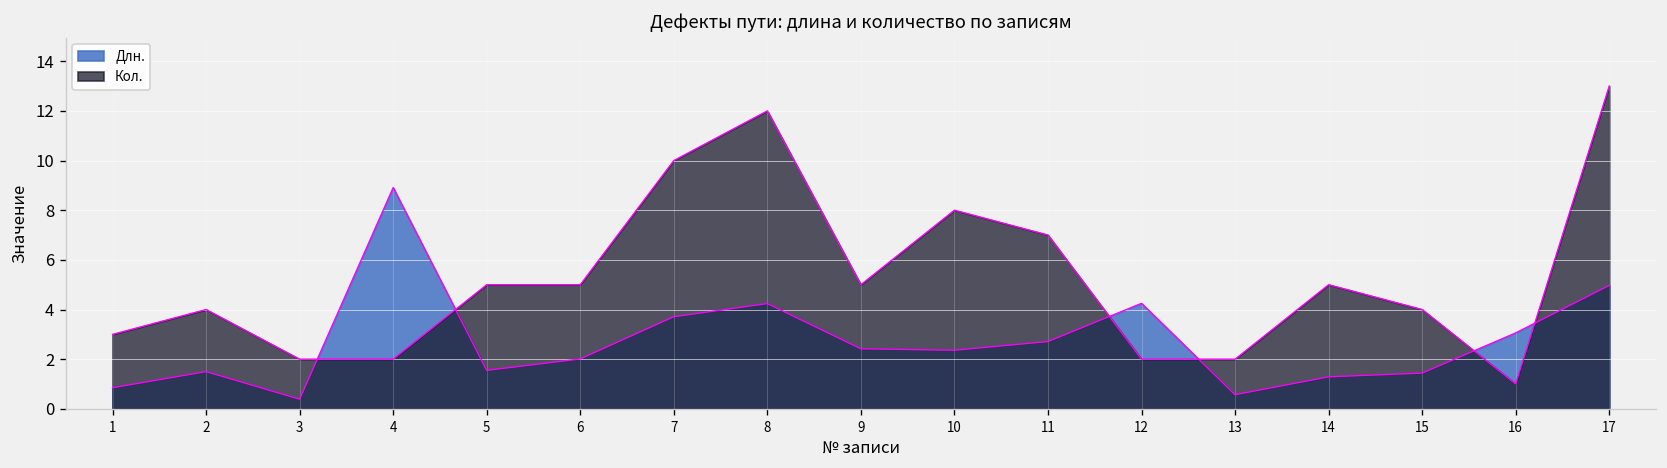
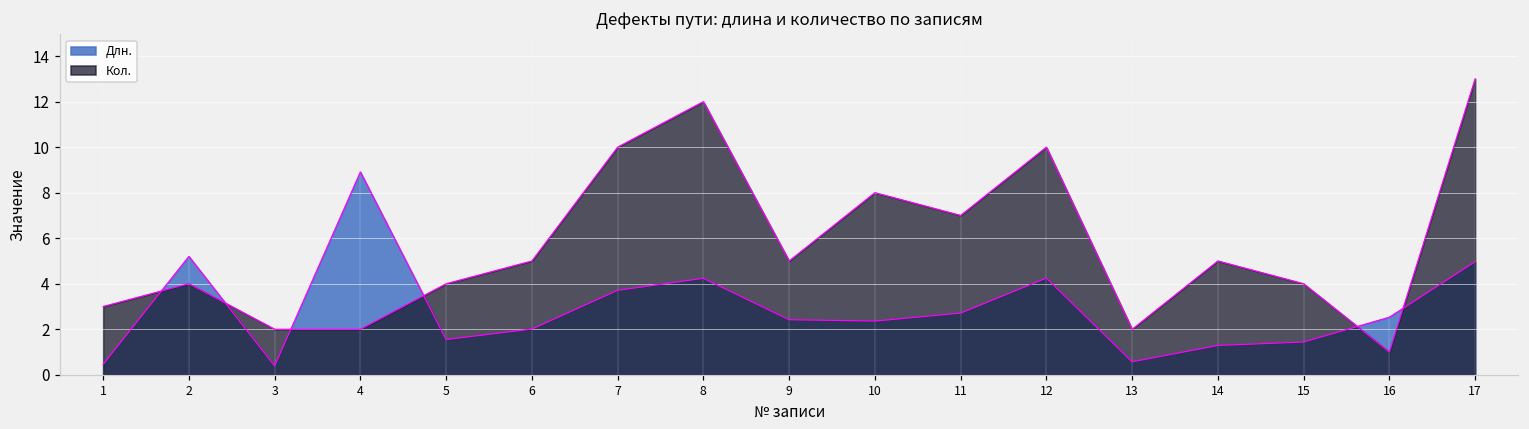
  {
    "Длн.": {
-     "1": 0.9,
-     "2": 1.5,
+     "1": 0.5,
+     "2": 5.2,
      "3": 0.4,
      "4": 8.9,
      "5": 1.6,
      "6": 2.0,
      "7": 3.7,
      "8": 4.2,
      "9": 2.4,
      "10": 2.4,
      "11": 2.7,
      "12": 4.3,
      "13": 0.6,
      "14": 1.3,
      "15": 1.4,
-     "16": 3.1,
+     "16": 2.5,
      "17": 5.0
    },
    "Кол.": {
      "1": 3,
      "2": 4,
      "3": 2,
      "4": 2,
-     "5": 5,
+     "5": 4,
      "6": 5,
      "7": 10,
      "8": 12,
      "9": 5,
      "10": 8,
      "11": 7,
-     "12": 2,
+     "12": 10,
      "13": 2,
      "14": 5,
      "15": 4,
      "16": 1,
      "17": 13
    }
  }
